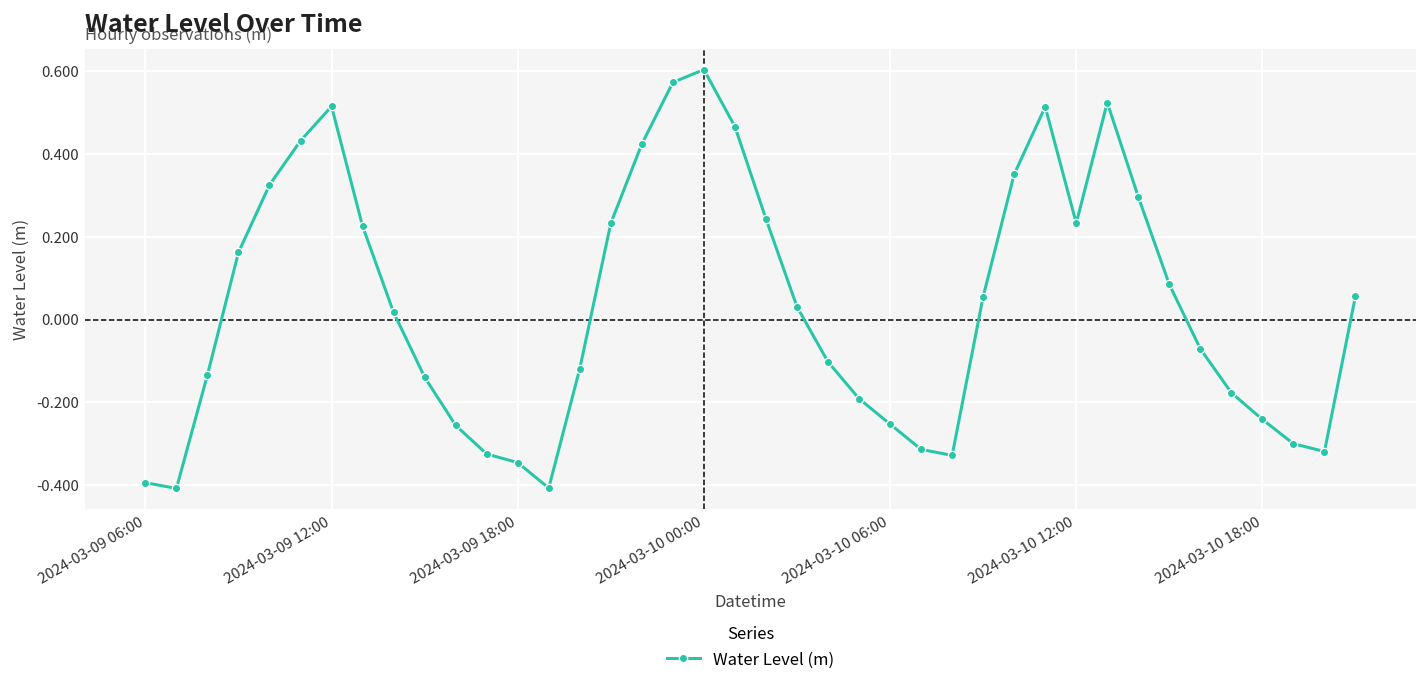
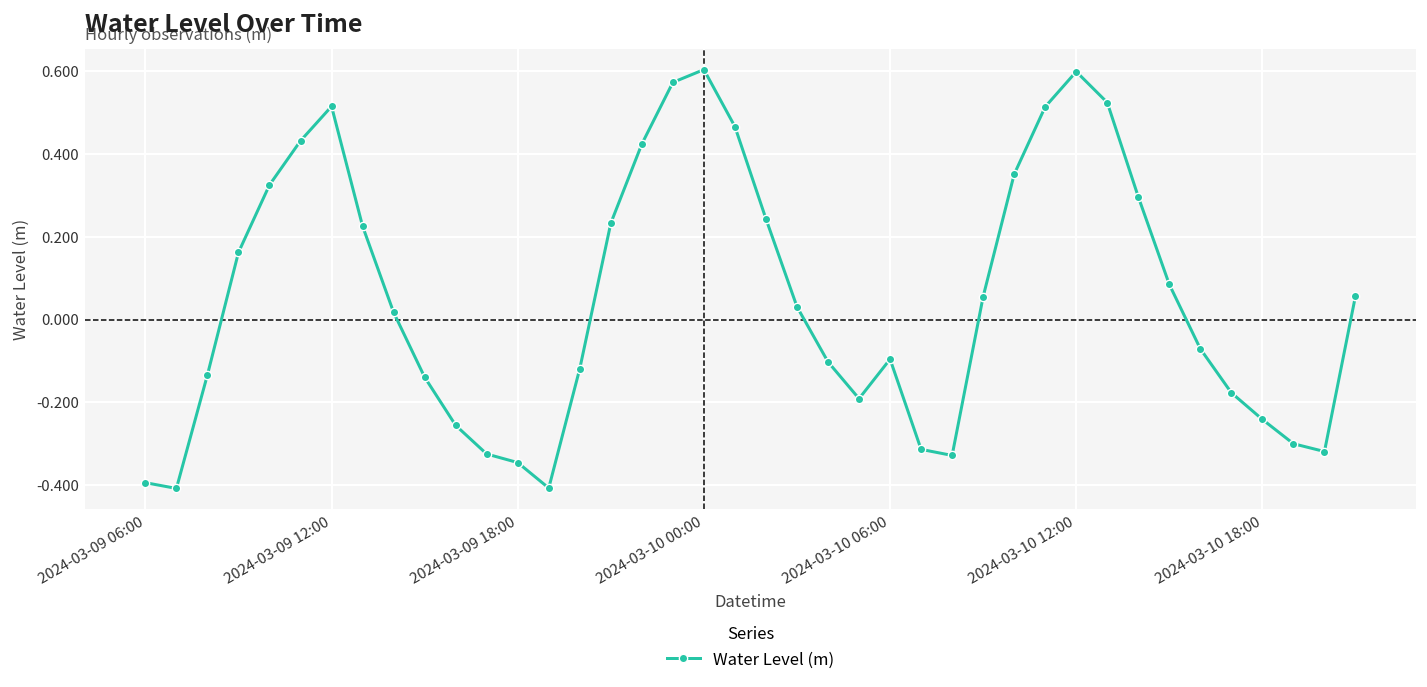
  {
    "2024-03-09 06:00": -0.39,
    "2024-03-09 12:00": 0.52,
    "2024-03-09 18:00": -0.35,
    "2024-03-10 00:00": 0.60,
-   "2024-03-10 06:00": -0.25,
-   "2024-03-10 12:00": 0.23,
+   "2024-03-10 06:00": -0.10,
+   "2024-03-10 12:00": 0.60,
    "2024-03-10 18:00": -0.24
  }
